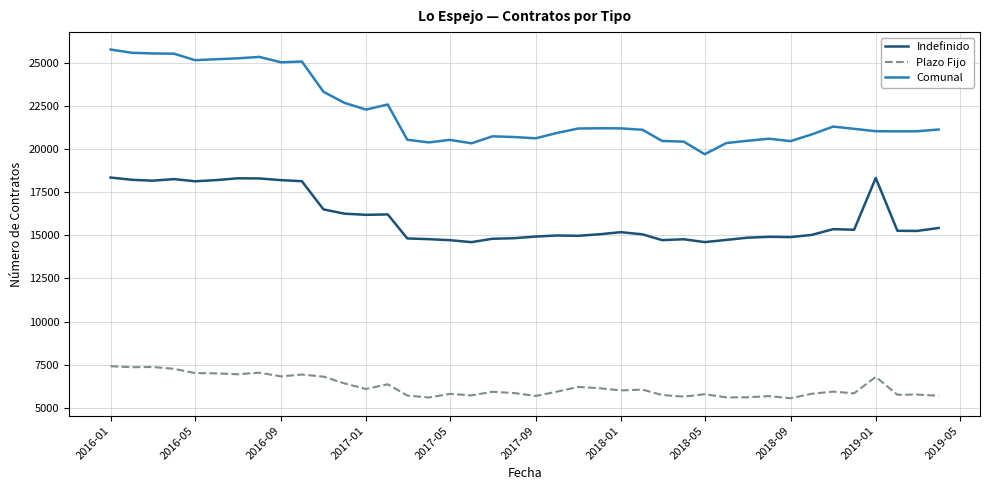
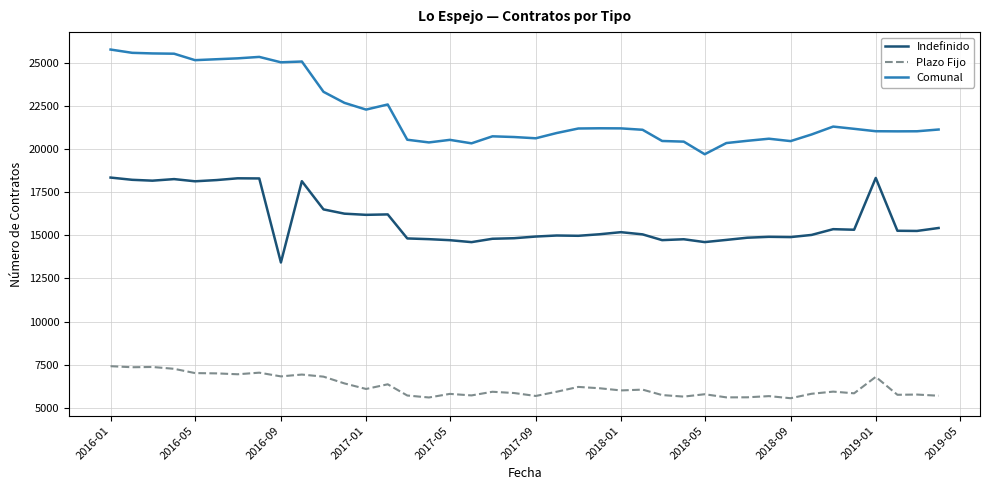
  {
    "Indefinido": {
      "2016-01": 18300,
      "2016-05": 18100,
-     "2016-09": 18200,
+     "2016-09": 13400,
      "2017-01": 16200,
      "2017-05": 14700,
      "2017-09": 14900,
      "2018-01": 15200,
      "2018-05": 14600,
      "2018-09": 14900,
      "2019-01": 18300
    },
    "Plazo Fijo": {
      "2016-01": 7400,
      "2016-05": 7000,
      "2016-09": 6800,
      "2017-01": 6100,
      "2017-05": 5800,
      "2017-09": 5700,
      "2018-01": 6000,
      "2018-05": 5800,
      "2018-09": 5600,
      "2019-01": 6800
    },
    "Comunal": {
      "2016-01": 25800,
      "2016-05": 25100,
      "2016-09": 25000,
      "2017-01": 22300,
      "2017-05": 20500,
      "2017-09": 20600,
      "2018-01": 21200,
      "2018-05": 19700,
      "2018-09": 20500,
      "2019-01": 21000
    }
  }
